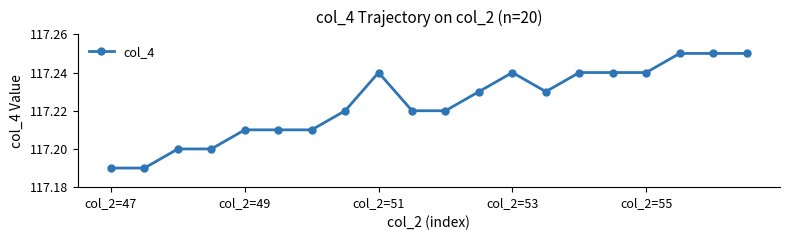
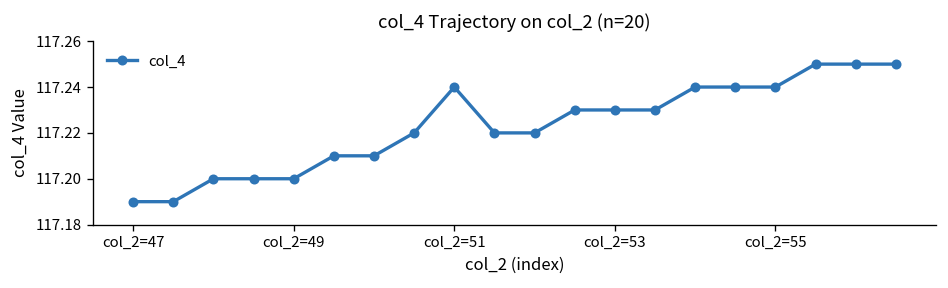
  {
    "col_2=47": 117.19,
-   "col_2=49": 117.21,
+   "col_2=49": 117.20,
    "col_2=51": 117.24,
-   "col_2=53": 117.24,
+   "col_2=53": 117.23,
    "col_2=55": 117.24
  }
